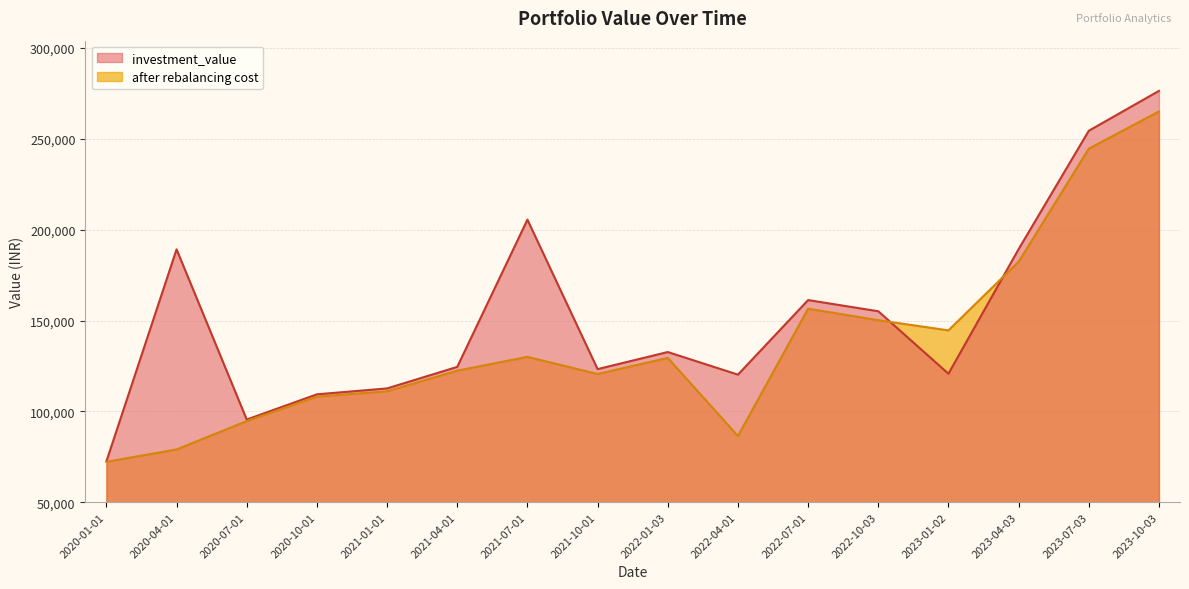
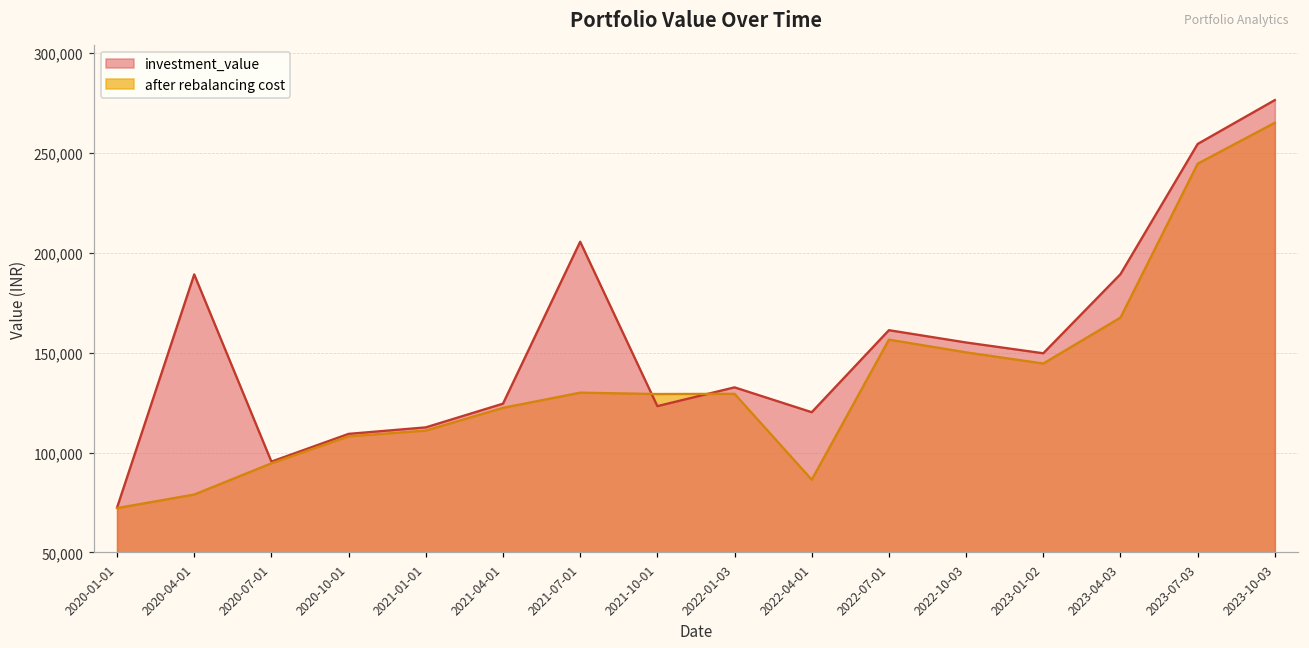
  {
    "investment_value": {
      "2020-04-01": "189,000",
      "2021-01-01": "113,000",
      "2021-04-01": "124,000",
      "2021-07-01": "206,000",
      "2021-10-01": "123,000",
      "2022-01-03": "133,000",
      "2022-04-01": "120,000",
      "2022-07-01": "161,000",
      "2022-10-03": "155,000",
-     "2023-01-02": "121,000",
+     "2023-01-02": "150,000",
      "2023-04-03": "189,000",
      "2023-07-03": "254,000",
      "2023-10-03": "276,000"
    },
    "after rebalancing cost": {
      "2020-04-01": "79,000",
      "2021-01-01": "111,000",
      "2021-04-01": "122,000",
      "2021-07-01": "130,000",
-     "2021-10-01": "121,000",
+     "2021-10-01": "129,000",
      "2022-01-03": "129,000",
      "2022-04-01": "86,000",
      "2022-07-01": "157,000",
      "2022-10-03": "150,000",
      "2023-01-02": "145,000",
-     "2023-04-03": "182,000",
+     "2023-04-03": "168,000",
      "2023-07-03": "245,000",
      "2023-10-03": "265,000"
    }
  }
